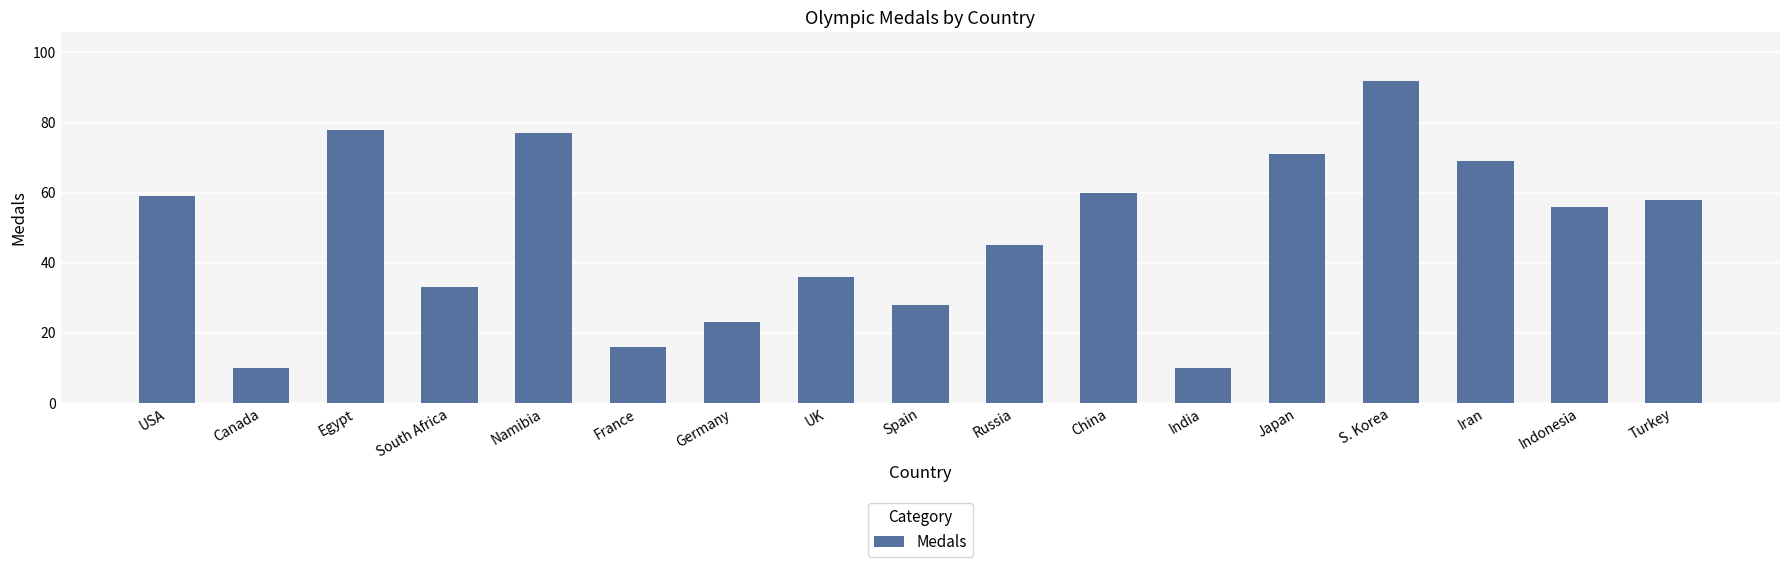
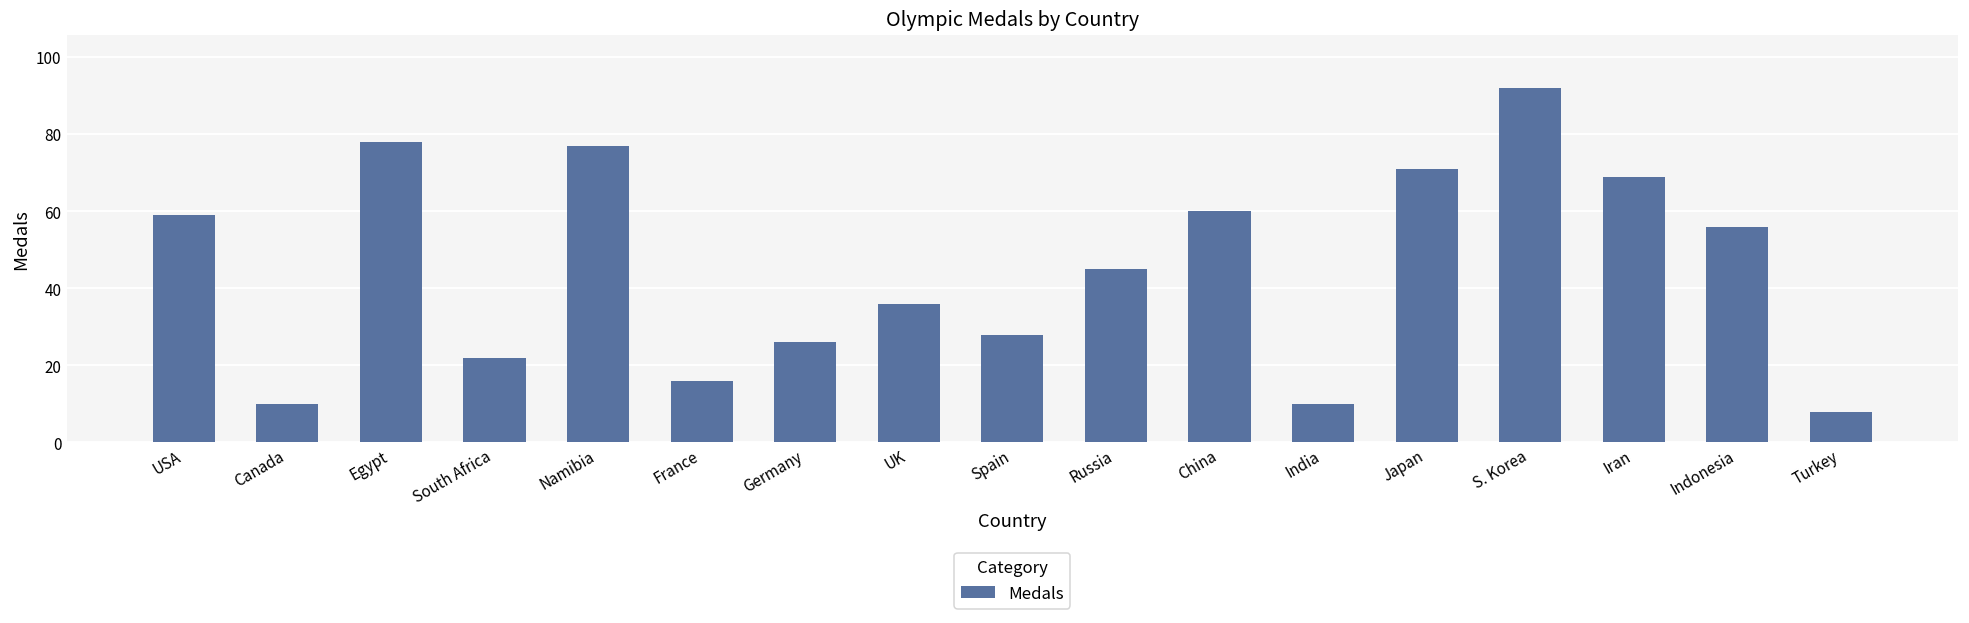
  {
    "USA": 59,
    "Canada": 10,
    "Egypt": 78,
-   "South Africa": 33,
+   "South Africa": 22,
    "Namibia": 77,
    "France": 16,
-   "Germany": 23,
+   "Germany": 26,
    "UK": 36,
    "Spain": 28,
    "Russia": 45,
    "China": 60,
    "India": 10,
    "Japan": 71,
    "S. Korea": 92,
    "Iran": 69,
    "Indonesia": 56,
-   "Turkey": 58
+   "Turkey": 8
  }
